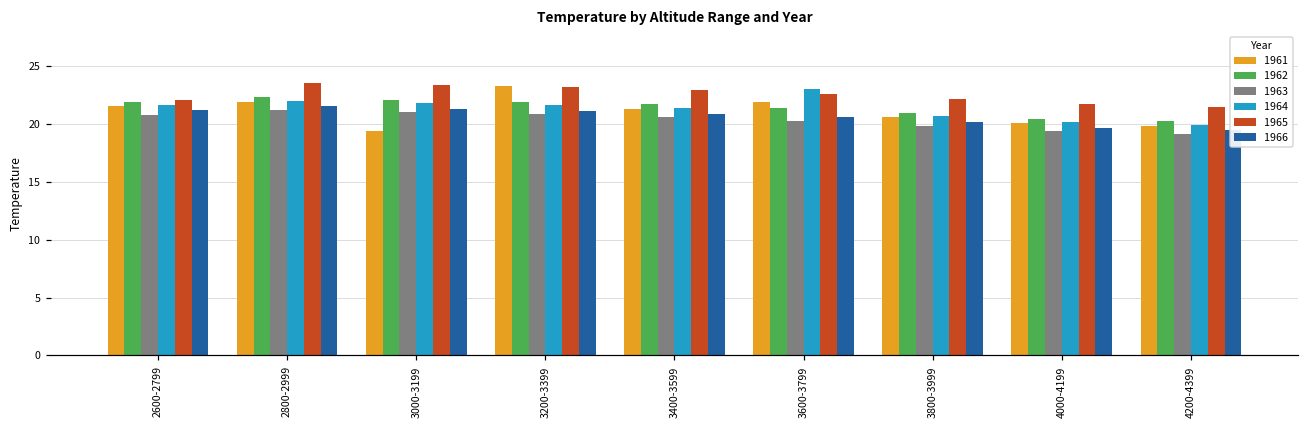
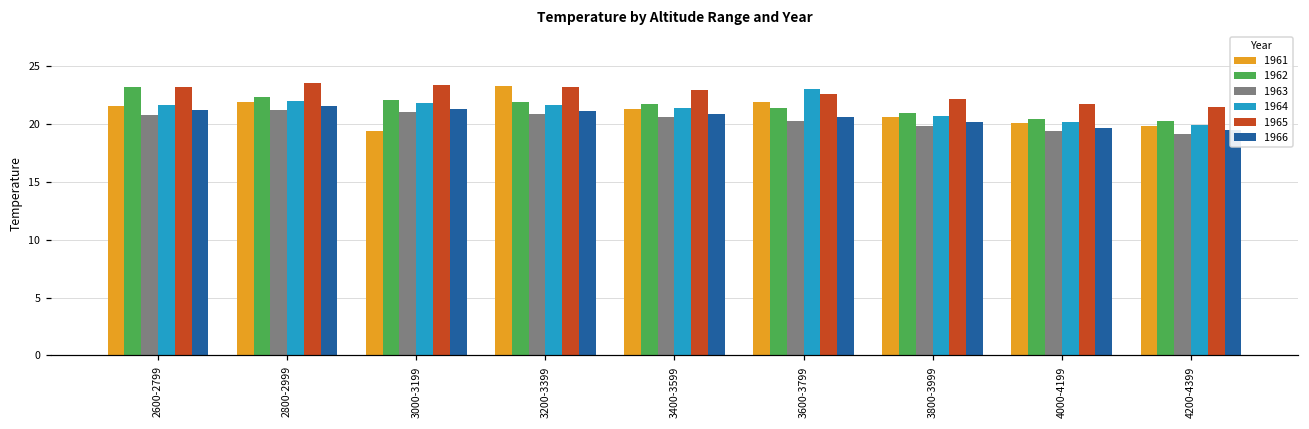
  {
    "1961": {
      "2600-2799": 21.5,
      "2800-2999": 21.9,
      "3000-3199": 19.4,
      "3200-3399": 23.3,
      "3400-3599": 21.3,
      "3600-3799": 21.9,
      "3800-3999": 20.6,
      "4000-4199": 20.1,
      "4200-4399": 19.9
    },
    "1962": {
-     "2600-2799": 21.9,
+     "2600-2799": 23.2,
      "2800-2999": 22.3,
      "3000-3199": 22.1,
      "3200-3399": 21.9,
      "3400-3599": 21.7,
      "3600-3799": 21.3,
      "3800-3999": 20.9,
      "4000-4199": 20.5,
      "4200-4399": 20.2
    },
    "1963": {
      "2600-2799": 20.8,
      "2800-2999": 21.2,
      "3000-3199": 21.0,
      "3200-3399": 20.8,
      "3400-3599": 20.6,
      "3600-3799": 20.3,
      "3800-3999": 19.8,
      "4000-4199": 19.4,
      "4200-4399": 19.1
    },
    "1964": {
      "2600-2799": 21.6,
      "2800-2999": 22.0,
      "3000-3199": 21.8,
      "3200-3399": 21.6,
      "3400-3599": 21.4,
      "3600-3799": 23.0,
      "3800-3999": 20.6,
      "4000-4199": 20.2,
      "4200-4399": 19.9
    },
    "1965": {
-     "2600-2799": 22.1,
+     "2600-2799": 23.2,
      "2800-2999": 23.6,
      "3000-3199": 23.3,
      "3200-3399": 23.2,
      "3400-3599": 22.9,
      "3600-3799": 22.6,
      "3800-3999": 22.2,
      "4000-4199": 21.7,
      "4200-4399": 21.5
    },
    "1966": {
      "2600-2799": 21.2,
      "2800-2999": 21.5,
      "3000-3199": 21.3,
      "3200-3399": 21.1,
      "3400-3599": 20.9,
      "3600-3799": 20.6,
      "3800-3999": 20.1,
      "4000-4199": 19.7
    }
  }
